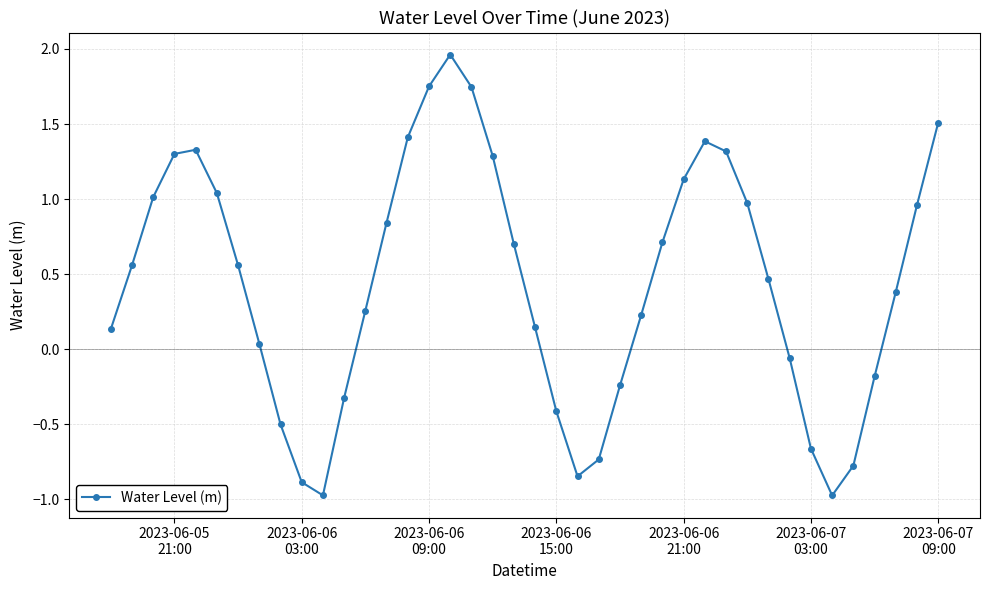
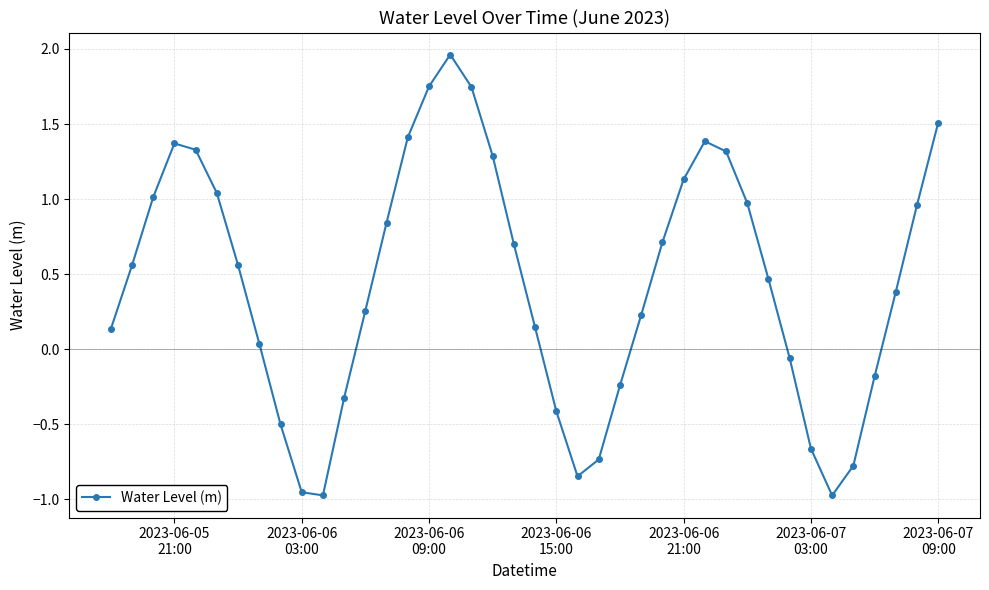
  {
-   "2023-06-05 21:00": 1.30,
-   "2023-06-06 03:00": -0.89,
+   "2023-06-05 21:00": 1.37,
+   "2023-06-06 03:00": -0.95,
    "2023-06-06 09:00": 1.75,
    "2023-06-06 15:00": -0.41,
    "2023-06-06 21:00": 1.13,
    "2023-06-07 03:00": -0.66,
    "2023-06-07 09:00": 1.51
  }
